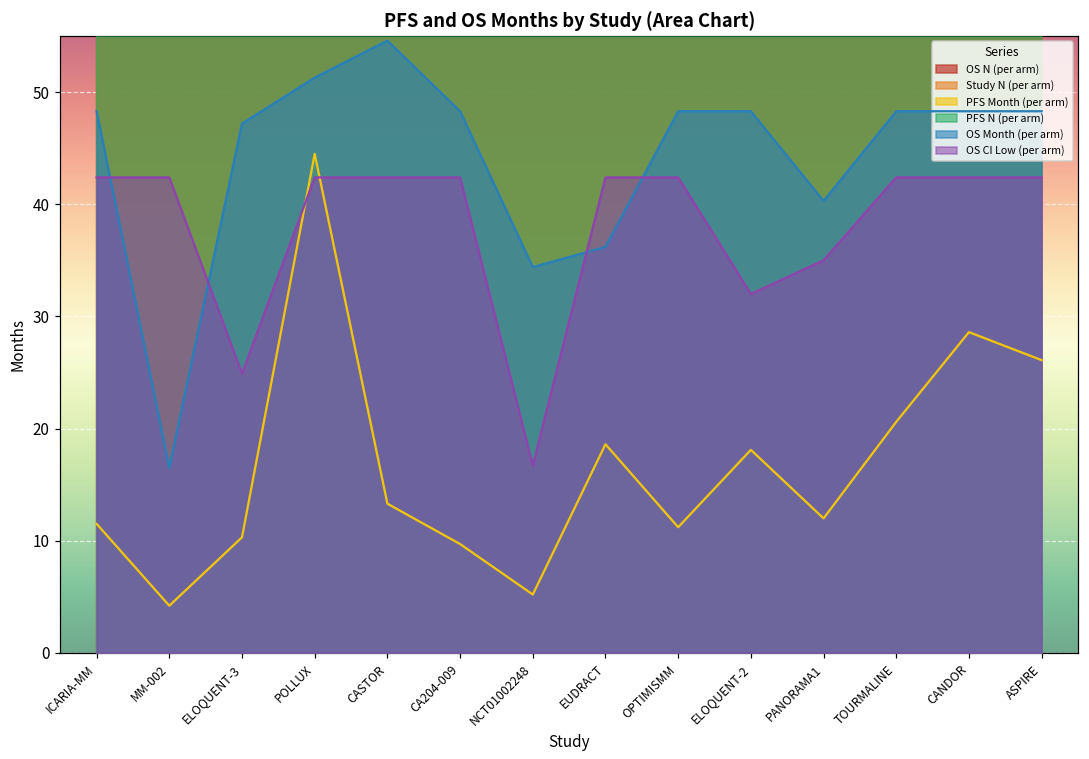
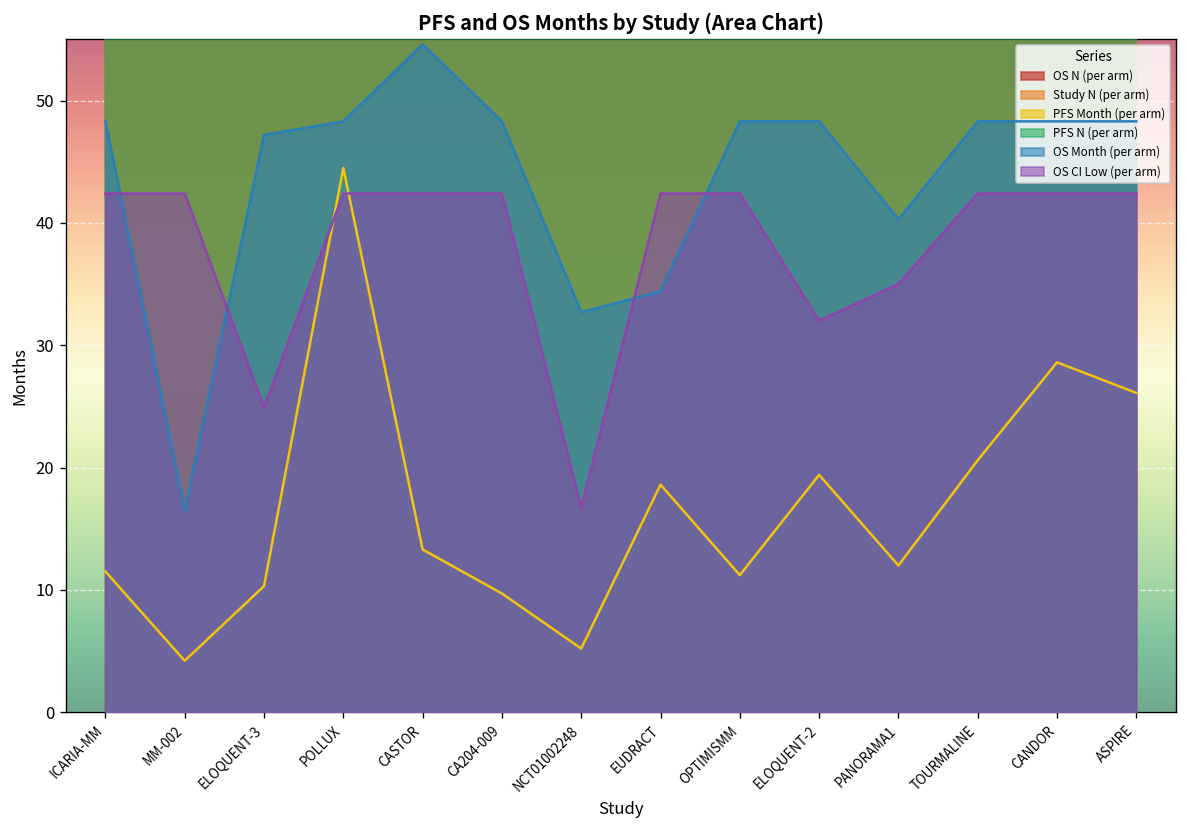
  {
    "PFS Month (per arm)": {
      "ICARIA-MM": 11.5,
      "MM-002": 4.2,
      "ELOQUENT-3": 10.3,
      "POLLUX": 44.5,
      "CASTOR": 13.3,
      "CA204-009": 9.7,
      "NCT01002248": 5.2,
      "EUDRACT": 18.6,
      "OPTIMISMM": 11.2,
-     "ELOQUENT-2": 18.1,
+     "ELOQUENT-2": 19.4,
      "PANORAMA1": 12.0,
      "TOURMALINE": 20.6,
      "CANDOR": 28.6,
      "ASPIRE": 26.1
    },
    "OS Month (per arm)": {
      "ICARIA-MM": 48.3,
      "MM-002": 16.5,
      "ELOQUENT-3": 47.2,
-     "POLLUX": 51.3,
+     "POLLUX": 48.3,
      "CASTOR": 54.6,
      "CA204-009": 48.3,
-     "NCT01002248": 34.4,
-     "EUDRACT": 36.2,
+     "NCT01002248": 32.7,
+     "EUDRACT": 34.4,
      "OPTIMISMM": 48.3,
      "ELOQUENT-2": 48.3,
      "PANORAMA1": 40.3,
      "TOURMALINE": 48.3
    },
    "OS CI Low (per arm)": {
      "ICARIA-MM": 42.4,
      "MM-002": 42.4,
      "ELOQUENT-3": 24.9,
      "POLLUX": 42.4,
      "CASTOR": 42.4,
      "CA204-009": 42.4,
      "NCT01002248": 16.7,
      "EUDRACT": 42.4,
      "OPTIMISMM": 42.4,
      "ELOQUENT-2": 32.0,
      "PANORAMA1": 35.0,
      "TOURMALINE": 42.4,
      "CANDOR": 42.4,
      "ASPIRE": 42.4
    }
  }
